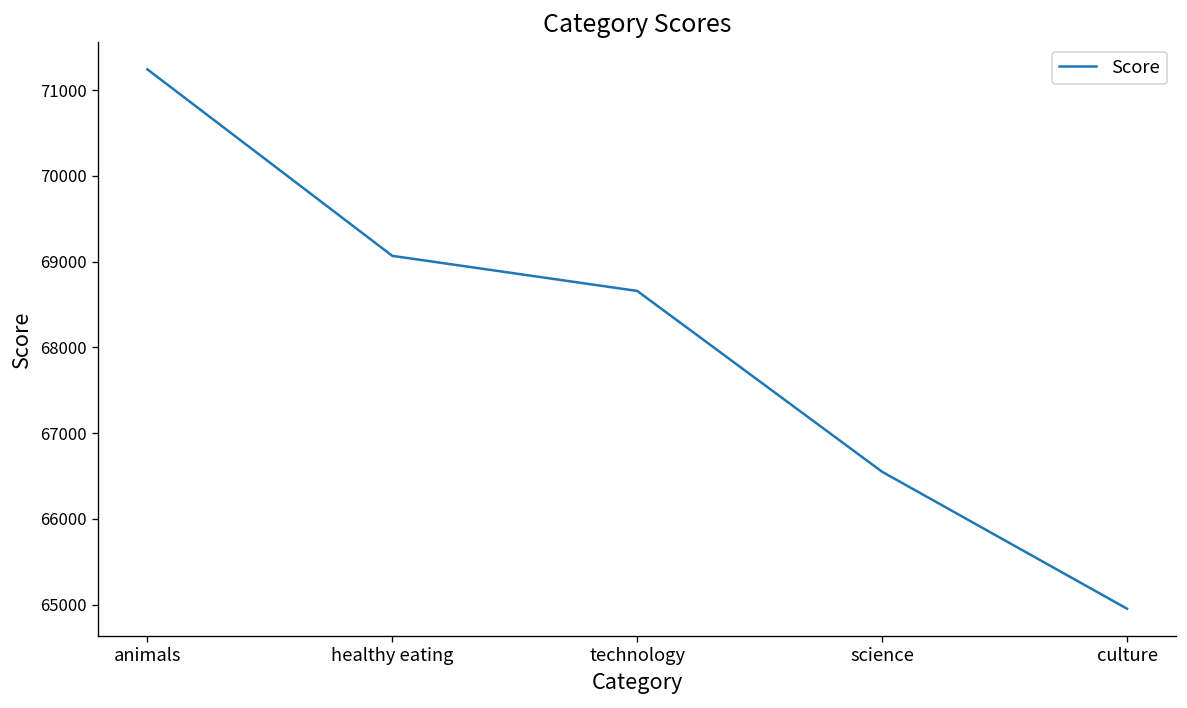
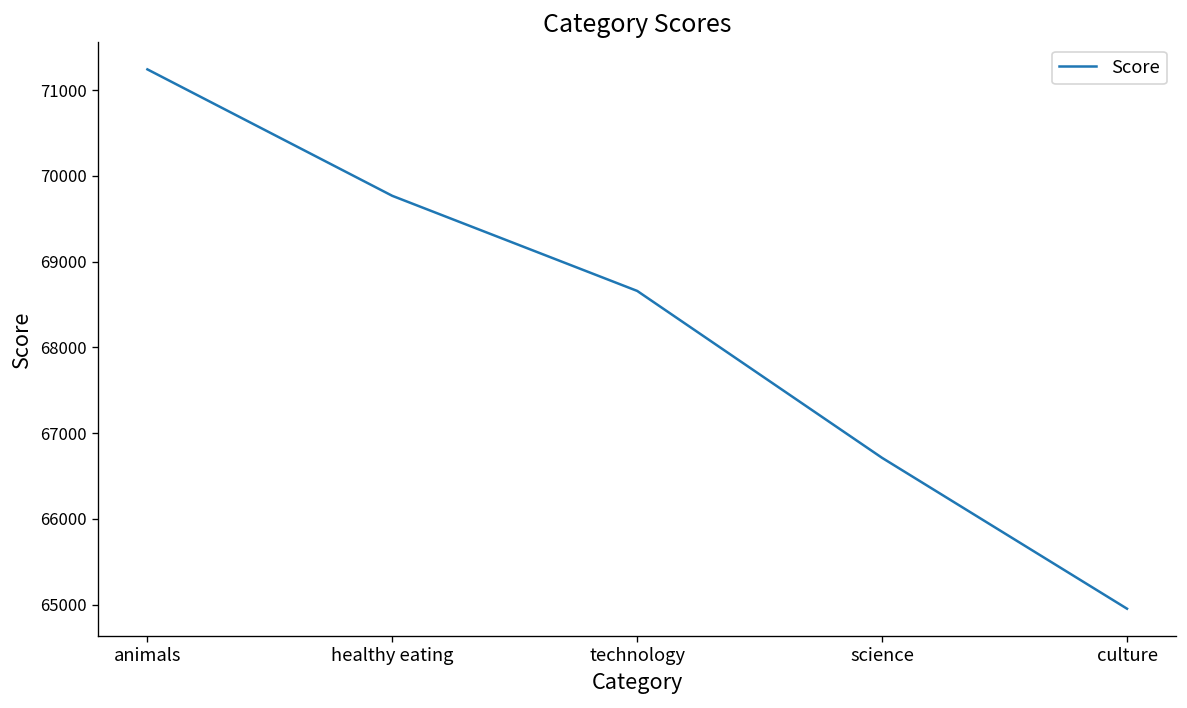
  {
    "animals": 71200,
-   "healthy eating": 69100,
+   "healthy eating": 69800,
    "technology": 68700,
-   "science": 66500,
+   "science": 66700,
    "culture": 65000
  }
